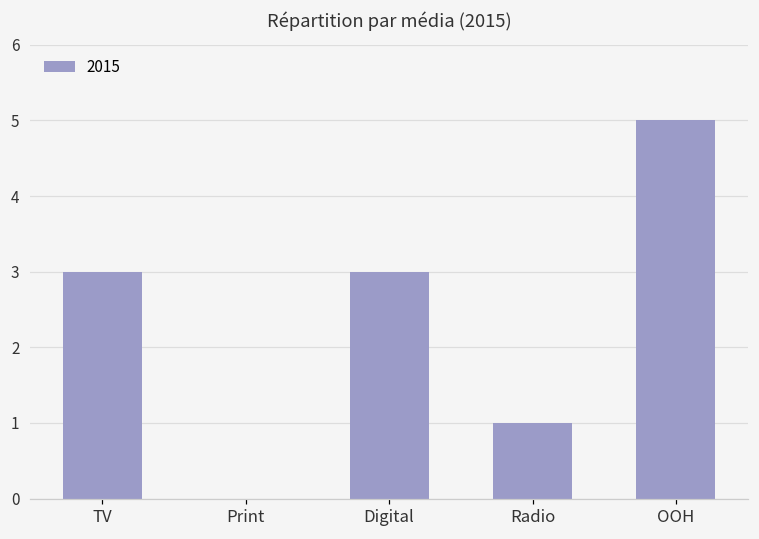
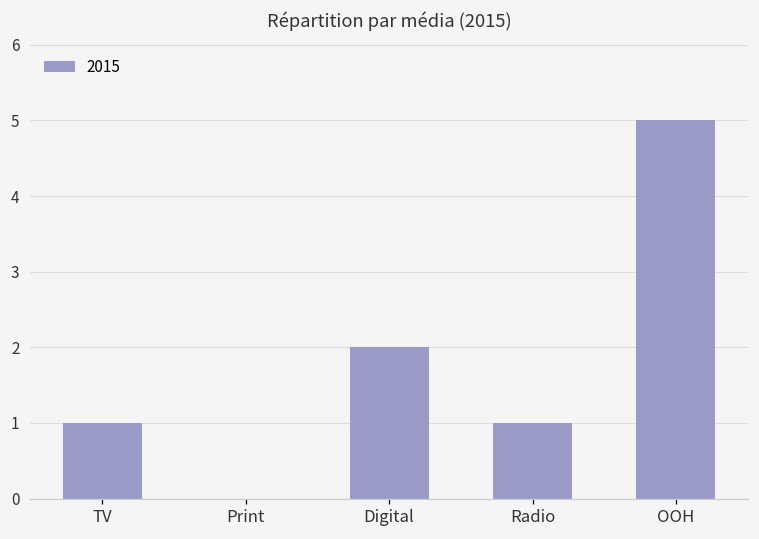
  {
-   "TV": 3,
+   "TV": 1,
    "Print": 0,
-   "Digital": 3,
+   "Digital": 2,
    "Radio": 1,
    "OOH": 5
  }
